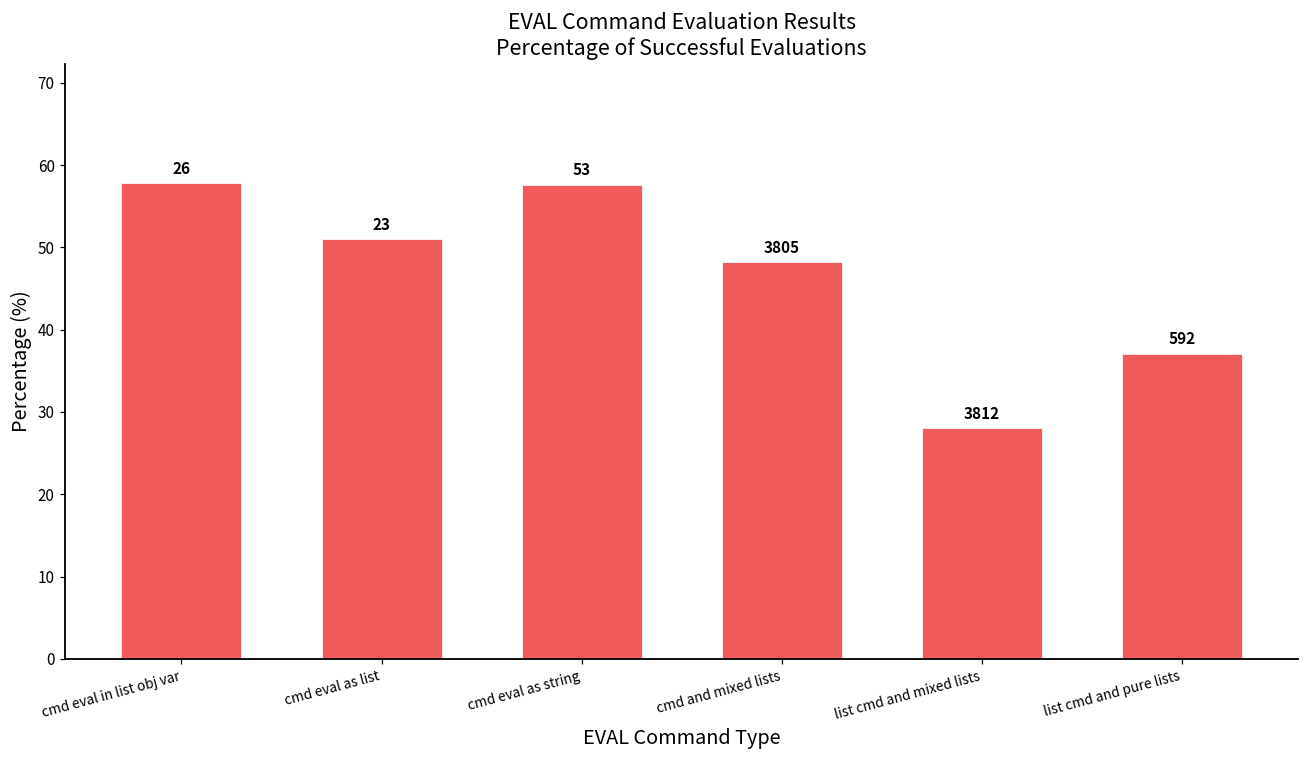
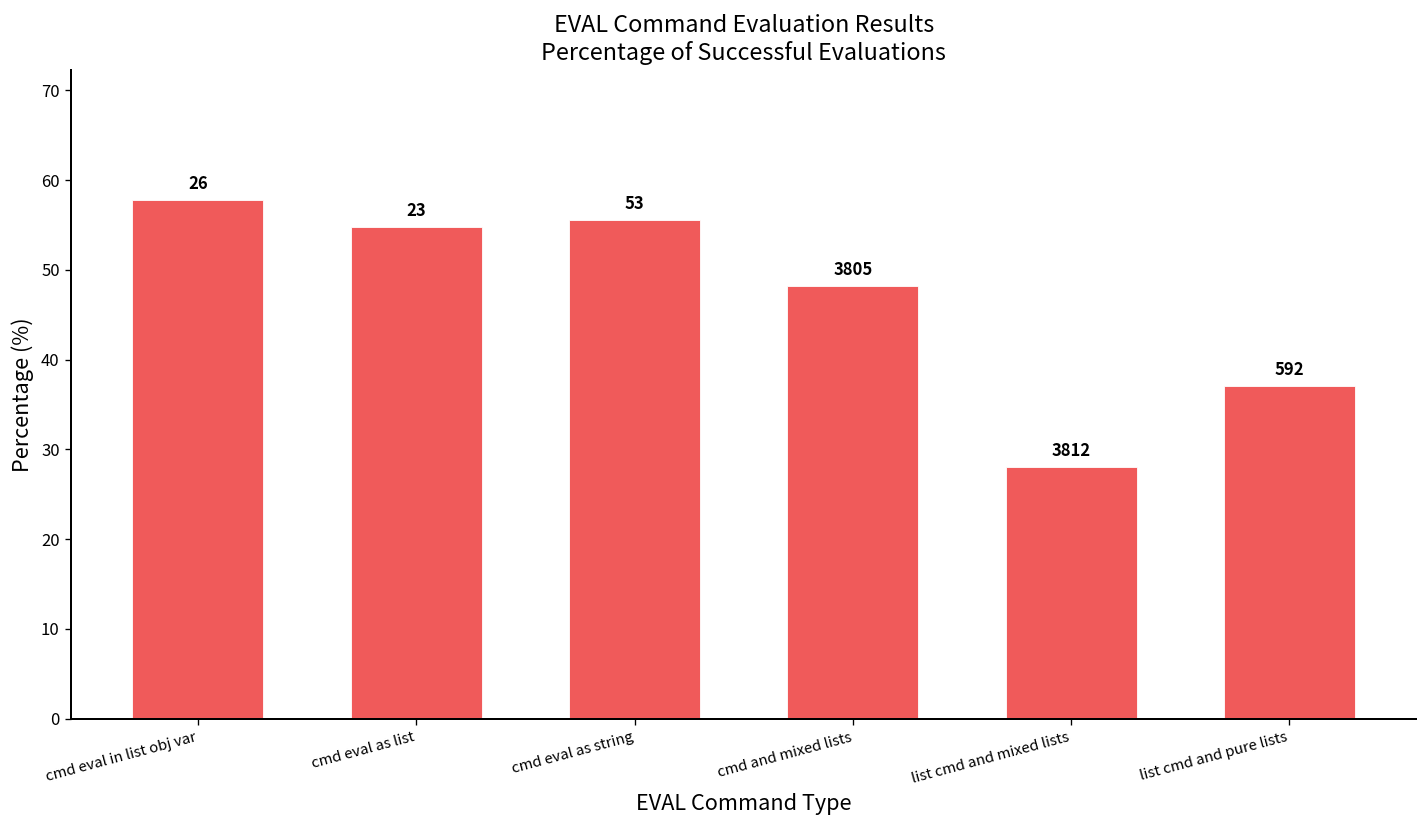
  {
-   "cmd eval as list": 51,
-   "cmd eval as string": 58
+   "cmd eval as list": 55,
+   "cmd eval as string": 56
  }
